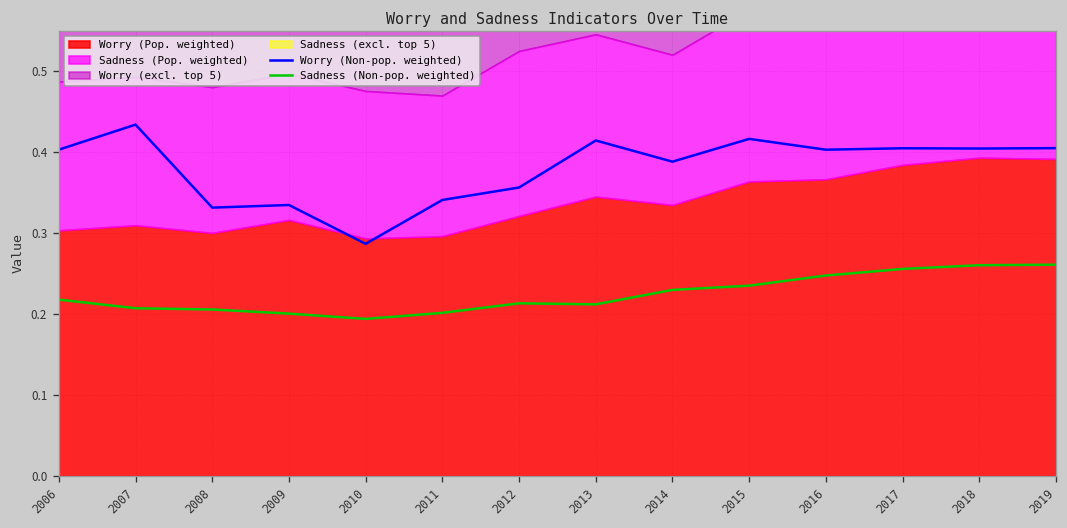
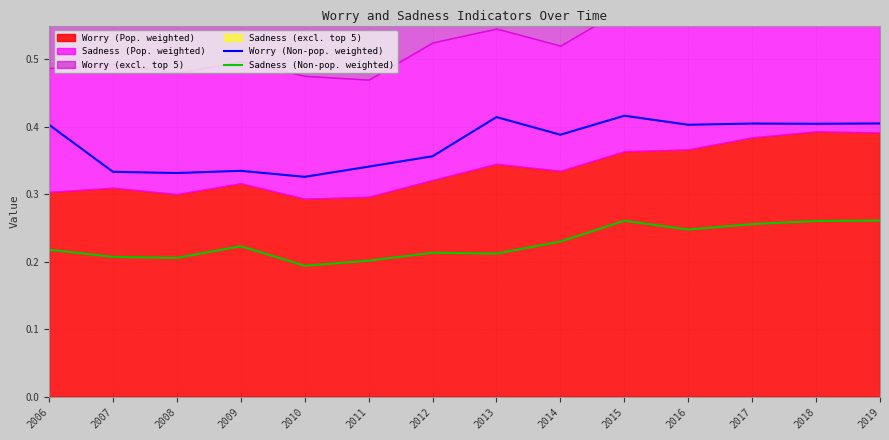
  {
    "Worry (Non-pop. weighted)": {
      "2006": 0.40,
-     "2007": 0.43,
+     "2007": 0.33,
      "2008": 0.33,
      "2009": 0.33,
-     "2010": 0.29,
+     "2010": 0.33,
      "2011": 0.34,
      "2012": 0.36,
      "2013": 0.41,
      "2014": 0.39,
      "2015": 0.42,
      "2016": 0.40,
      "2017": 0.40,
      "2018": 0.40,
      "2019": 0.40
    },
    "Worry (Pop. weighted)": {
      "2006": 0.30,
      "2007": 0.31,
      "2008": 0.30,
      "2009": 0.32,
      "2010": 0.29,
      "2011": 0.30,
      "2012": 0.32,
      "2013": 0.34,
      "2014": 0.33,
      "2015": 0.36,
      "2016": 0.37,
      "2017": 0.38,
      "2018": 0.39,
      "2019": 0.39
    },
    "Sadness (Non-pop. weighted)": {
      "2006": 0.22,
      "2007": 0.21,
      "2008": 0.21,
-     "2009": 0.20,
+     "2009": 0.22,
      "2010": 0.19,
      "2011": 0.20,
      "2012": 0.21,
      "2013": 0.21,
      "2014": 0.23,
-     "2015": 0.24,
+     "2015": 0.26,
      "2016": 0.25,
      "2017": 0.26,
      "2018": 0.26,
      "2019": 0.26
    },
    "Sadness (Pop. weighted)": {
      "2006": 0.18,
      "2010": 0.18,
      "2011": 0.17,
      "2012": 0.20,
      "2013": 0.20,
      "2014": 0.19
    }
  }
